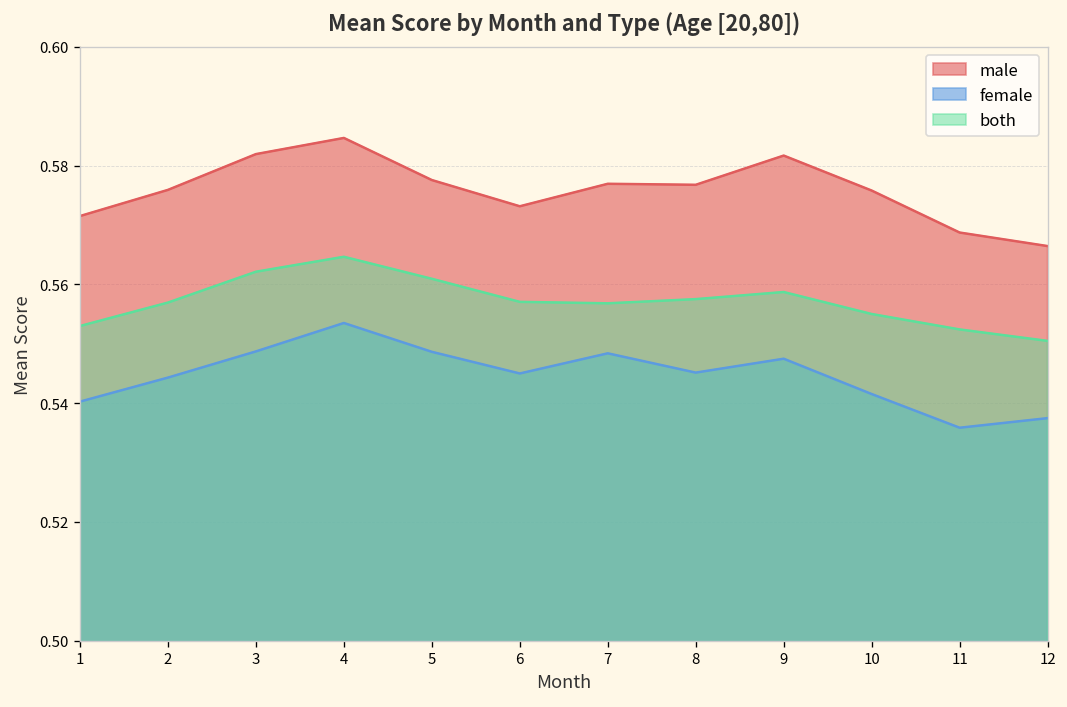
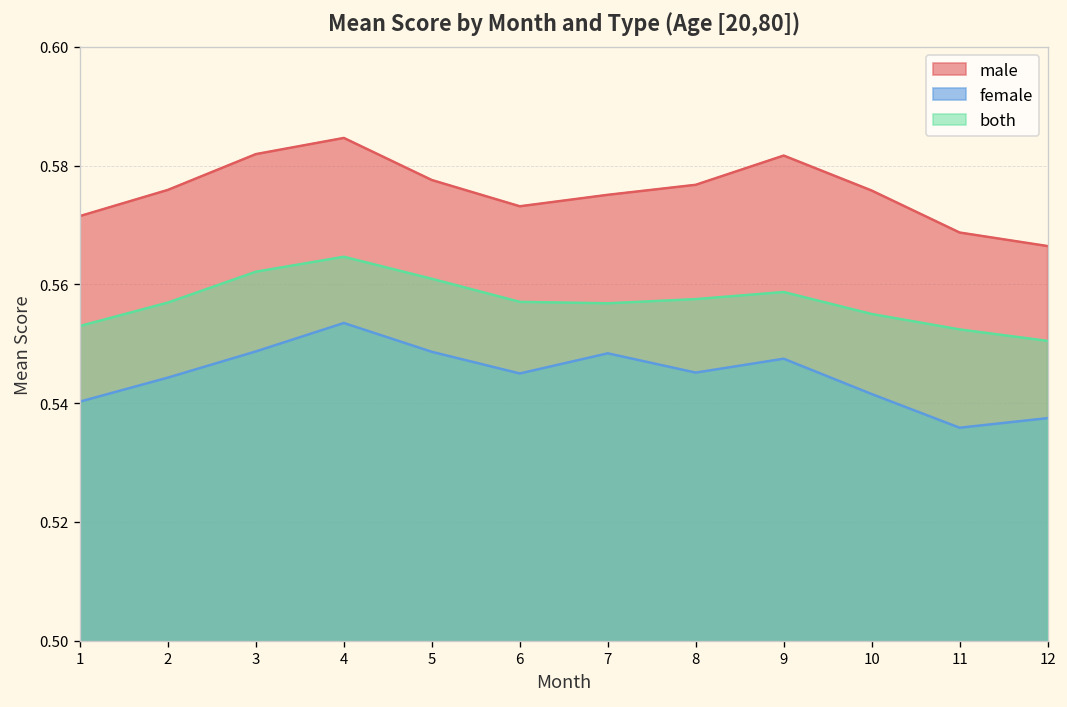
  {
    "male": {
      "1": 0.572,
      "2": 0.576,
      "3": 0.582,
      "4": 0.585,
      "5": 0.578,
      "6": 0.573,
-     "7": 0.577,
+     "7": 0.575,
      "8": 0.577,
      "9": 0.582,
      "10": 0.576,
      "11": 0.569,
      "12": 0.566
    },
    "female": {
      "1": 0.540,
      "2": 0.544,
      "3": 0.549,
      "4": 0.553,
      "5": 0.549,
      "6": 0.545,
      "7": 0.548,
      "8": 0.545,
      "9": 0.547,
      "10": 0.542,
      "11": 0.536,
      "12": 0.537
    },
    "both": {
      "1": 0.553,
      "2": 0.557,
      "3": 0.562,
      "4": 0.565,
      "5": 0.561,
      "6": 0.557,
      "7": 0.557,
      "8": 0.558,
      "9": 0.559,
      "10": 0.555,
      "11": 0.552,
      "12": 0.550
    }
  }
